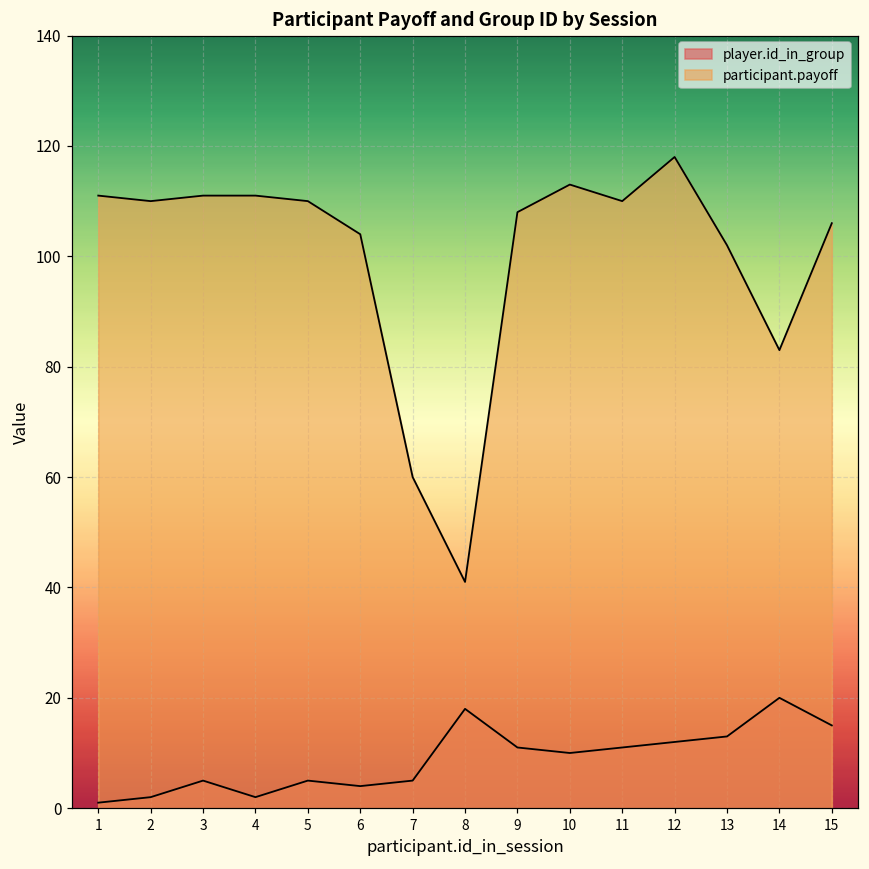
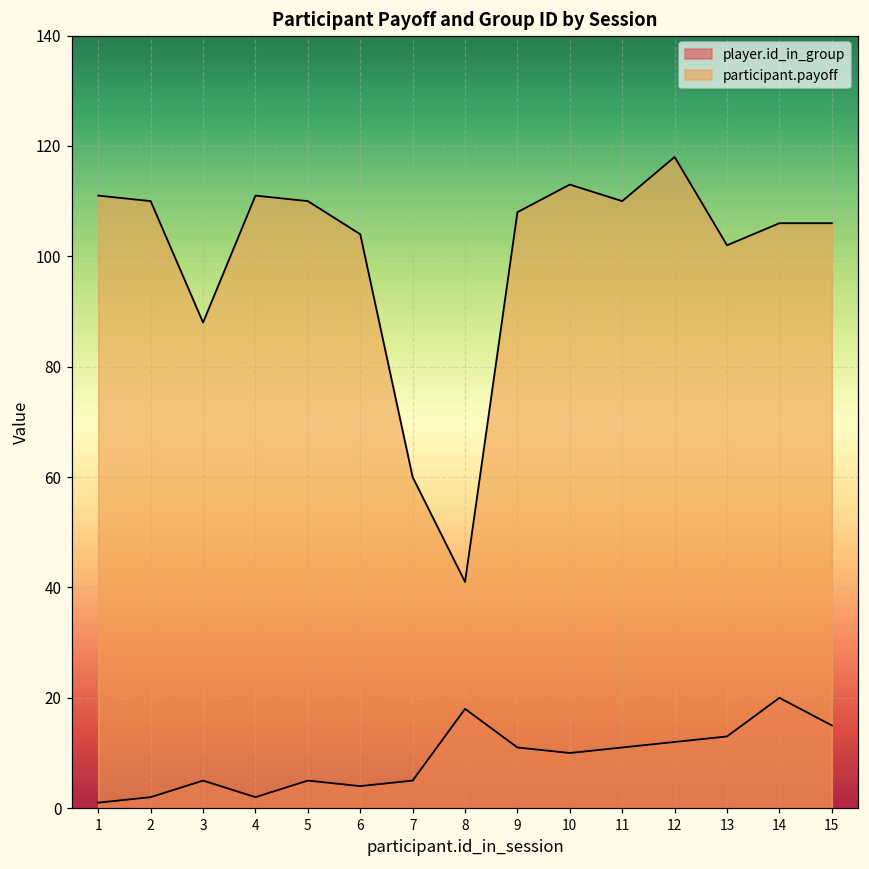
  {
    "player.id_in_group": {
      "1": 1,
      "2": 2,
      "3": 5,
      "4": 2,
      "5": 5,
      "6": 4,
      "7": 5,
      "8": 18,
      "9": 11,
      "10": 10,
      "11": 11,
      "12": 12,
      "13": 13,
      "14": 20,
      "15": 15
    },
    "participant.payoff": {
      "1": 111,
      "2": 110,
-     "3": 111,
+     "3": 88,
      "4": 111,
      "5": 110,
      "6": 104,
      "7": 60,
      "8": 41,
      "9": 108,
      "10": 113,
      "11": 110,
      "12": 118,
      "13": 102,
-     "14": 83,
+     "14": 106,
      "15": 106
    }
  }
